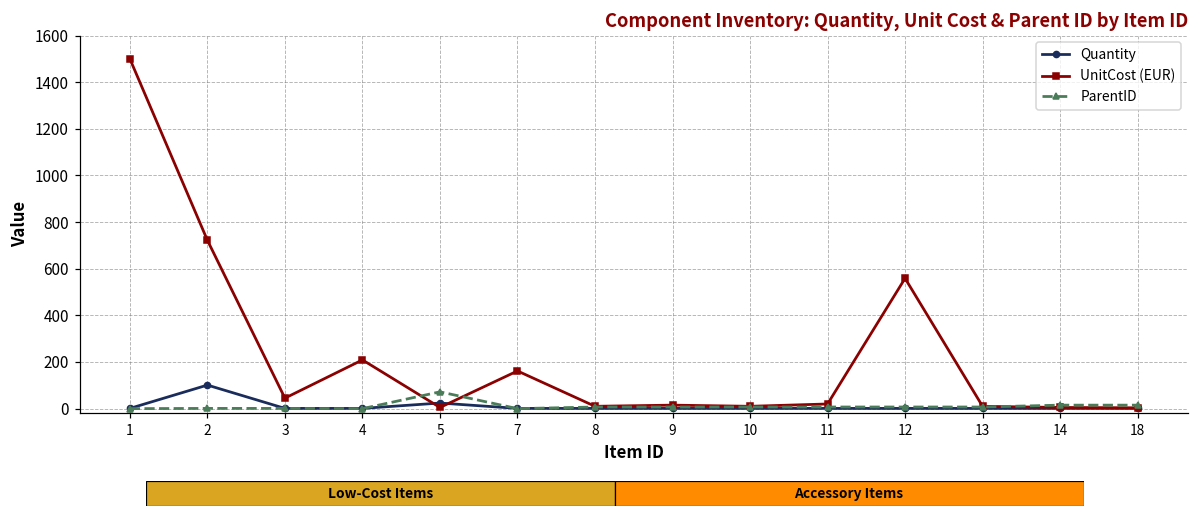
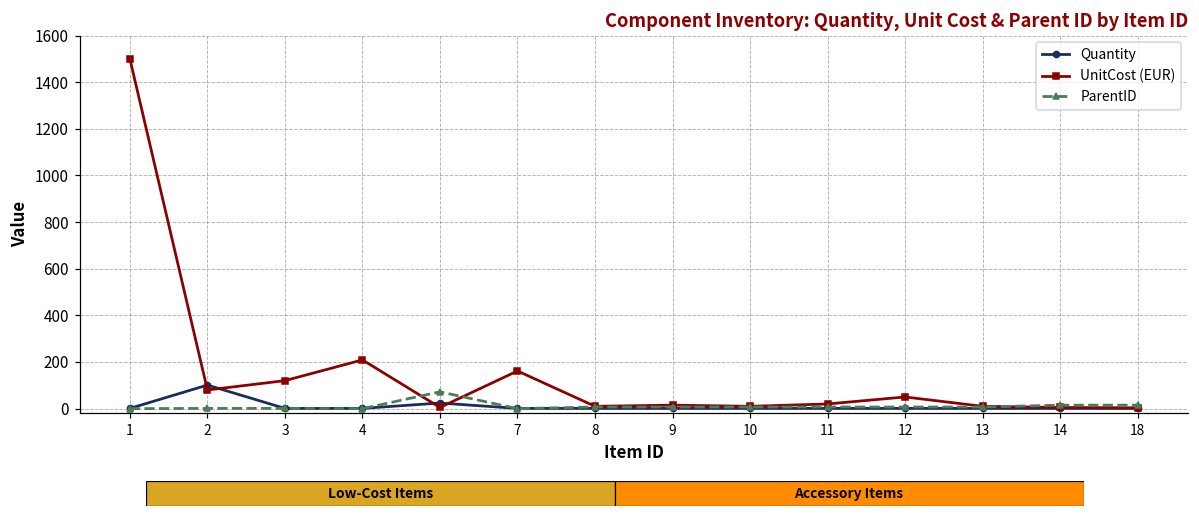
  {
    "Quantity": {
      "2": 100,
      "5": 20
    },
    "UnitCost (EUR)": {
      "1": 1500,
-     "2": 720,
-     "3": 50,
+     "2": 80,
+     "3": 120,
      "4": 210,
      "5": 10,
      "7": 160,
      "11": 20,
-     "12": 560
+     "12": 50
    },
    "ParentID": {
      "2": 0,
      "5": 70
    }
  }
